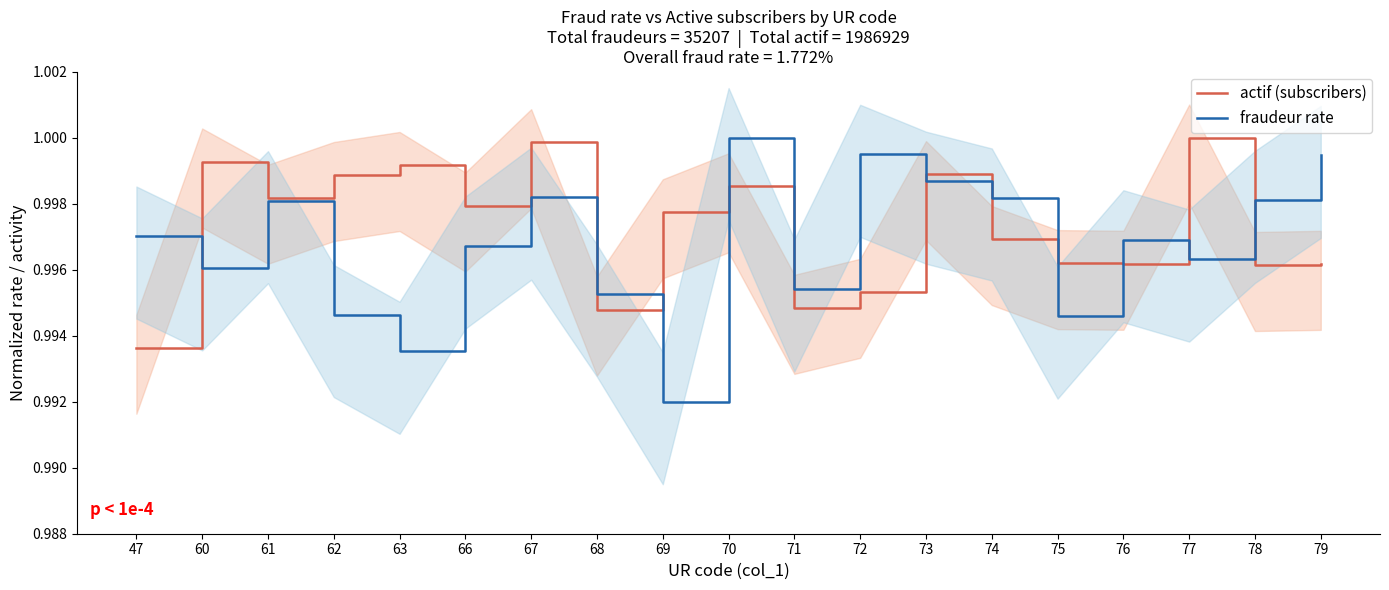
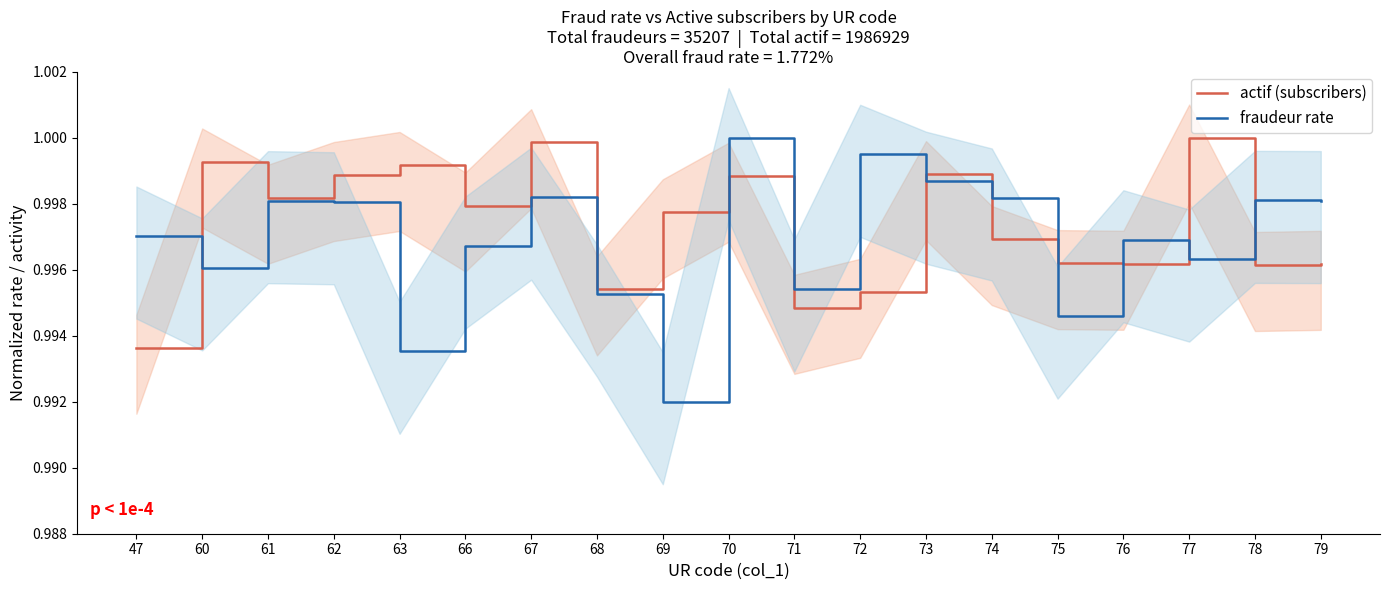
  {
    "actif (subscribers)": {
      "47": 0.9936,
      "60": 0.9993,
      "61": 0.9982,
      "62": 0.9989,
      "63": 0.9992,
      "66": 0.9979,
      "67": 0.9999,
-     "68": 0.9948,
+     "68": 0.9954,
      "69": 0.9977,
-     "70": 0.9985,
+     "70": 0.9988,
      "71": 0.9948,
      "72": 0.9953,
      "73": 0.9989,
      "74": 0.9969,
      "75": 0.9962,
      "76": 0.9962,
      "77": 1.0000,
      "78": 0.9961,
      "79": 0.9962
    },
    "fraudeur rate": {
      "47": 0.9970,
      "60": 0.9961,
      "61": 0.9981,
-     "62": 0.9946,
+     "62": 0.9981,
      "63": 0.9935,
      "66": 0.9967,
      "67": 0.9982,
      "68": 0.9953,
      "69": 0.9920,
      "70": 1.0000,
      "71": 0.9954,
      "72": 0.9995,
      "73": 0.9987,
      "74": 0.9982,
      "75": 0.9946,
      "76": 0.9969,
      "77": 0.9963,
      "78": 0.9981,
-     "79": 0.9995
+     "79": 0.9981
    }
  }
